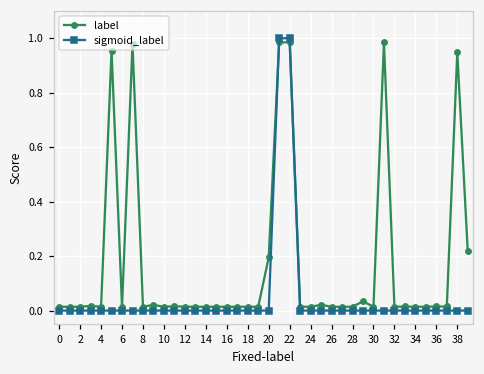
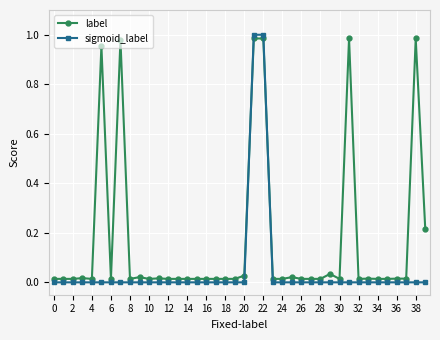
  {
    "label": {
      "0": 0.01,
      "2": 0.01,
      "4": 0.01,
      "6": 0.01,
      "8": 0.01,
      "10": 0.01,
      "12": 0.01,
      "14": 0.01,
      "16": 0.01,
      "18": 0.01,
-     "20": 0.20,
+     "20": 0.03,
      "22": 0.99,
      "24": 0.01,
      "26": 0.01,
      "28": 0.01,
      "30": 0.01,
      "32": 0.01,
      "34": 0.01,
      "36": 0.02,
-     "38": 0.95
+     "38": 0.99
    },
    "sigmoid_label": {
      "0": 0.00,
      "2": 0.00,
      "4": 0.00,
      "6": 0.00,
      "8": 0.00,
      "10": 0.00,
      "12": 0.00,
      "14": 0.00,
      "16": 0.00,
      "18": 0.00,
      "20": 0.00,
      "22": 1.00,
      "24": 0.00,
      "26": 0.00,
      "28": 0.00,
      "30": 0.00,
      "32": 0.00,
      "34": 0.00,
      "36": 0.00,
      "38": 0.00
    }
  }
